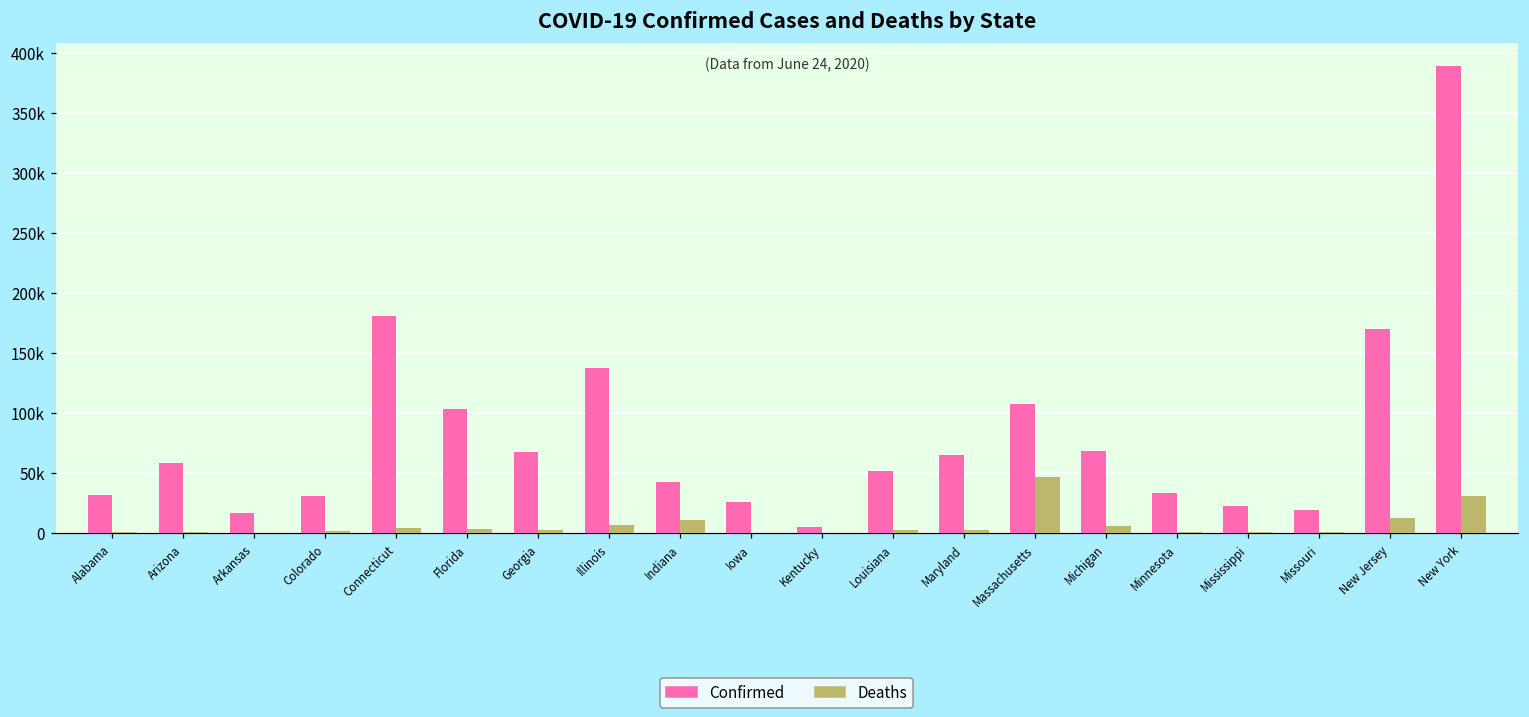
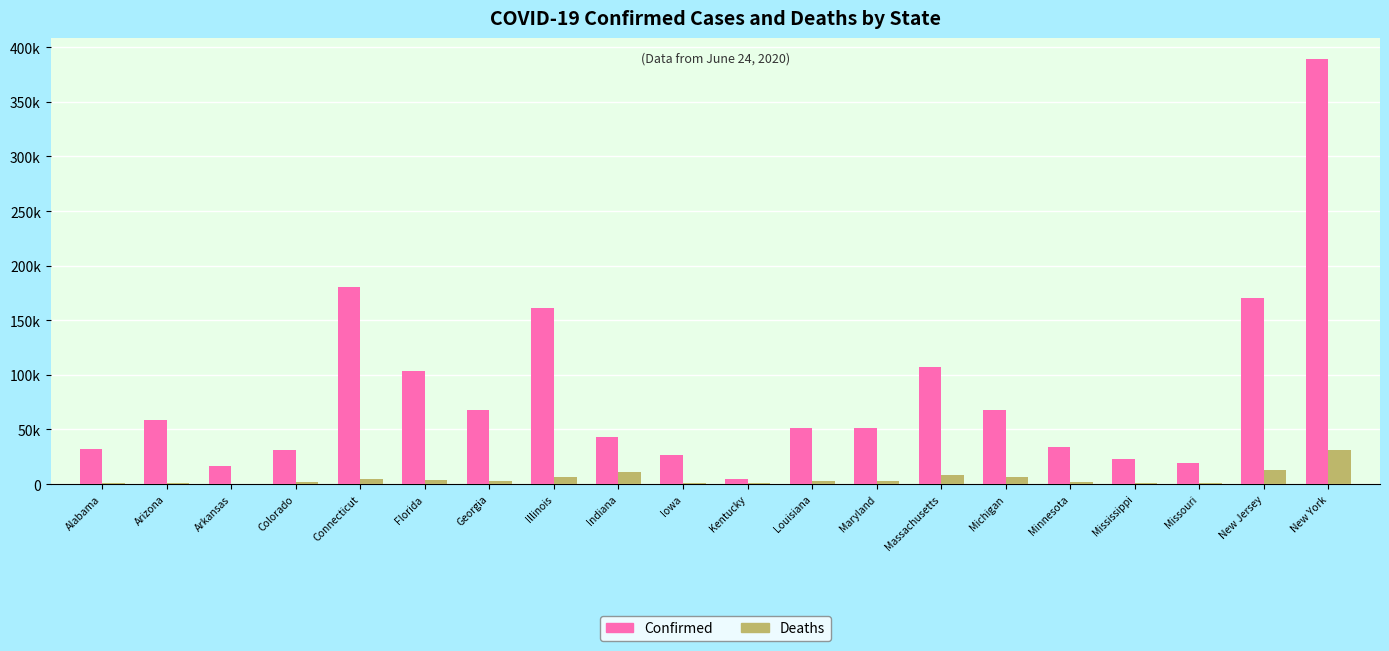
  {
    "Confirmed": {
      "Alabama": 32000,
      "Arizona": 58000,
      "Arkansas": 17000,
      "Colorado": 31000,
      "Connecticut": 181000,
      "Florida": 104000,
      "Georgia": 68000,
-     "Illinois": 138000,
+     "Illinois": 162000,
      "Indiana": 43000,
      "Iowa": 26000,
      "Kentucky": 5000,
      "Louisiana": 52000,
-     "Maryland": 65000,
+     "Maryland": 51000,
      "Massachusetts": 107000,
      "Michigan": 68000,
      "Minnesota": 33000,
      "Mississippi": 23000,
      "Missouri": 19000,
      "New Jersey": 171000,
      "New York": 389000
    },
    "Deaths": {
      "Connecticut": 4000,
      "Florida": 3000,
      "Georgia": 3000,
      "Illinois": 7000,
      "Indiana": 11000,
      "Louisiana": 3000,
      "Maryland": 3000,
-     "Massachusetts": 47000,
+     "Massachusetts": 8000,
      "Michigan": 6000,
      "New Jersey": 13000,
      "New York": 31000
    }
  }
